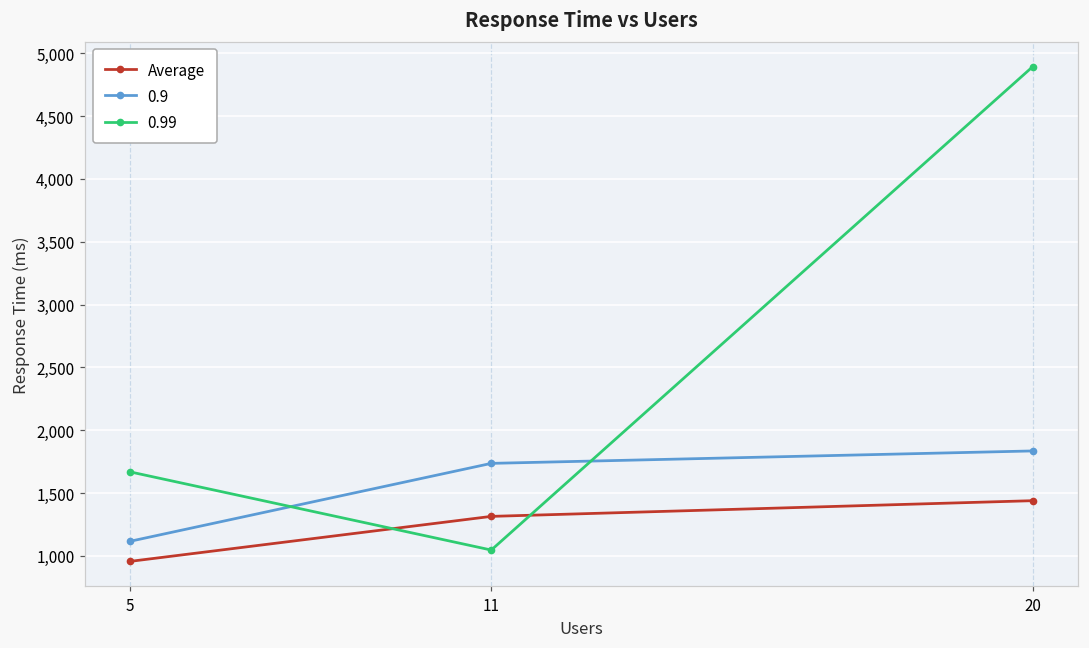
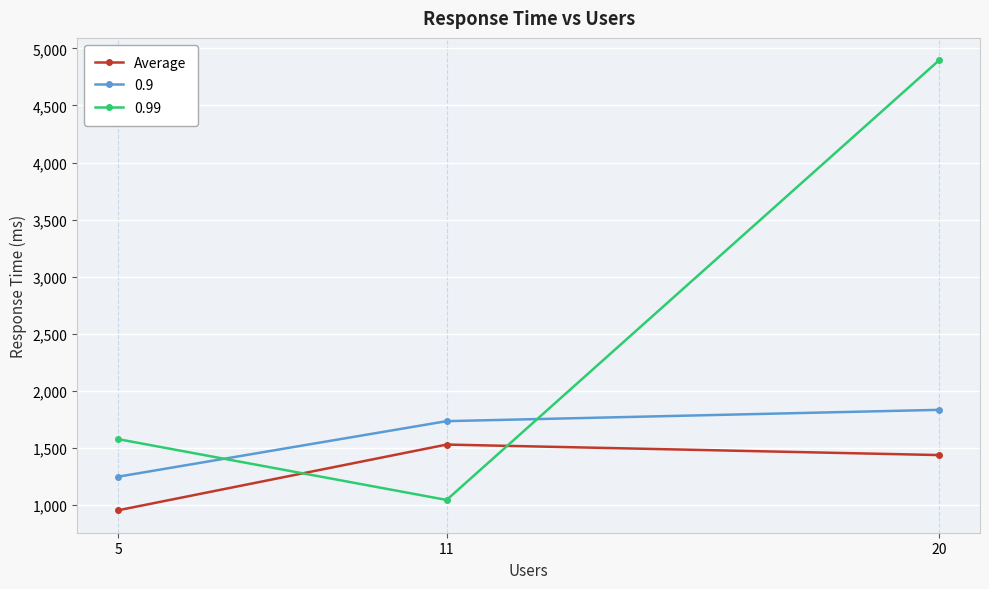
  {
    "Average": {
      "5": "960",
-     "11": "1,310",
+     "11": "1,530",
      "20": "1,440"
    },
    "0.9": {
-     "5": "1,120",
+     "5": "1,250",
      "11": "1,740",
      "20": "1,840"
    },
    "0.99": {
-     "5": "1,670",
+     "5": "1,580",
      "11": "1,050",
      "20": "4,900"
    }
  }
